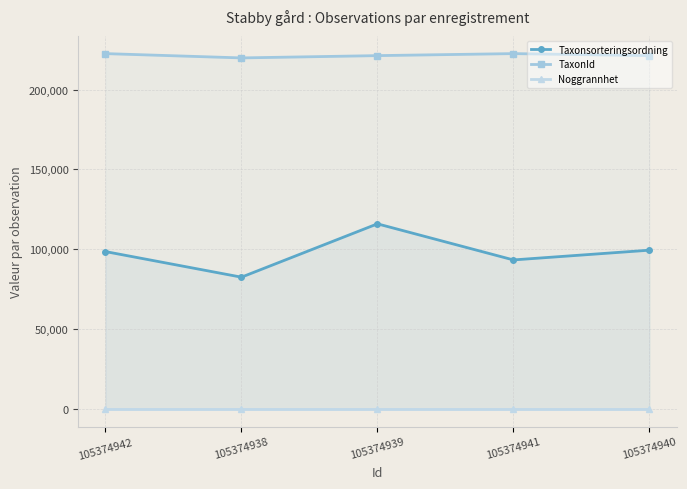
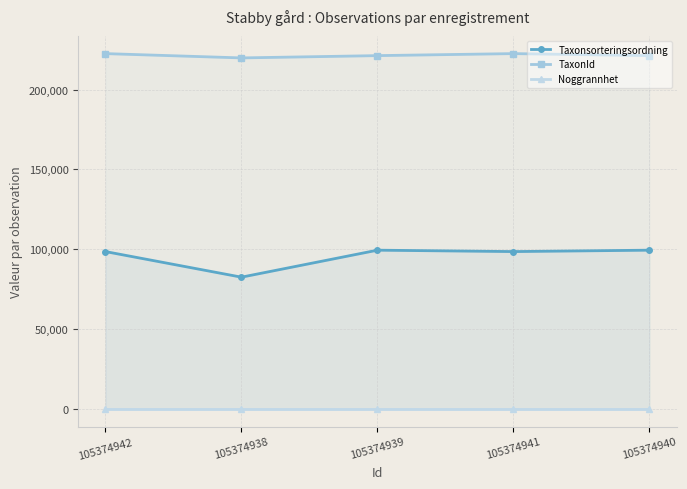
  {
    "Taxonsorteringsordning": {
      "105374942": "99,000",
      "105374938": "82,000",
-     "105374939": "116,000",
-     "105374941": "93,000",
+     "105374939": "99,000",
+     "105374941": "99,000",
      "105374940": "99,000"
    }
  }
